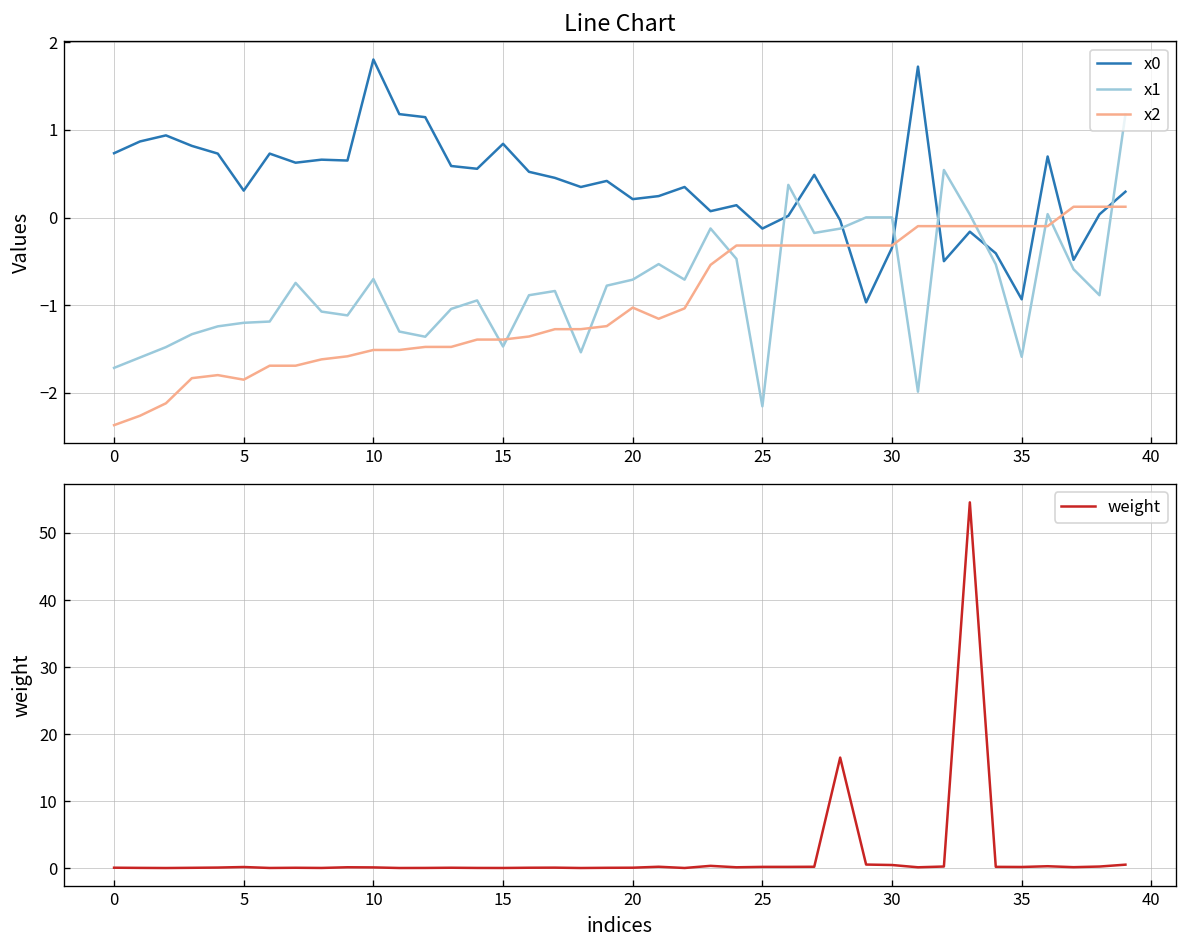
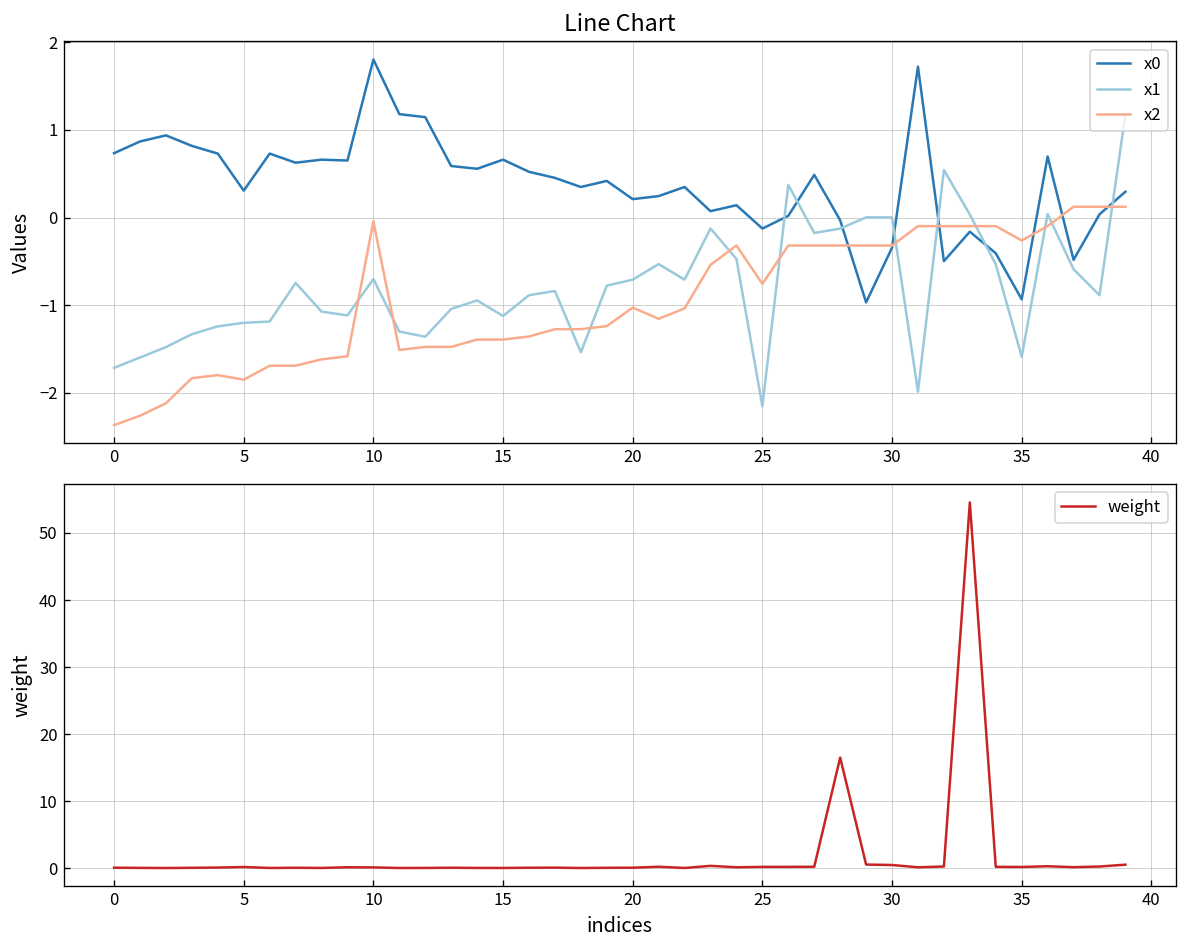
  {
    "Line Chart": {
      "x0": {
        "0": 0.7,
        "5": 0.3,
        "10": 1.8,
-       "15": 0.8,
+       "15": 0.7,
        "20": 0.2,
        "25": -0.1,
        "35": -0.9
      },
      "x1": {
        "0": -1.7,
        "5": -1.2,
        "10": -0.7,
-       "15": -1.5,
+       "15": -1.1,
        "20": -0.7,
        "25": -2.2,
        "30": 0.0,
        "35": -1.6
      },
      "x2": {
        "0": -2.4,
        "5": -1.9,
-       "10": -1.5,
+       "10": 0.0,
        "15": -1.4,
        "20": -1.0,
-       "25": -0.3,
-       "35": -0.1
+       "25": -0.8,
+       "35": -0.3
      }
    }
  }
